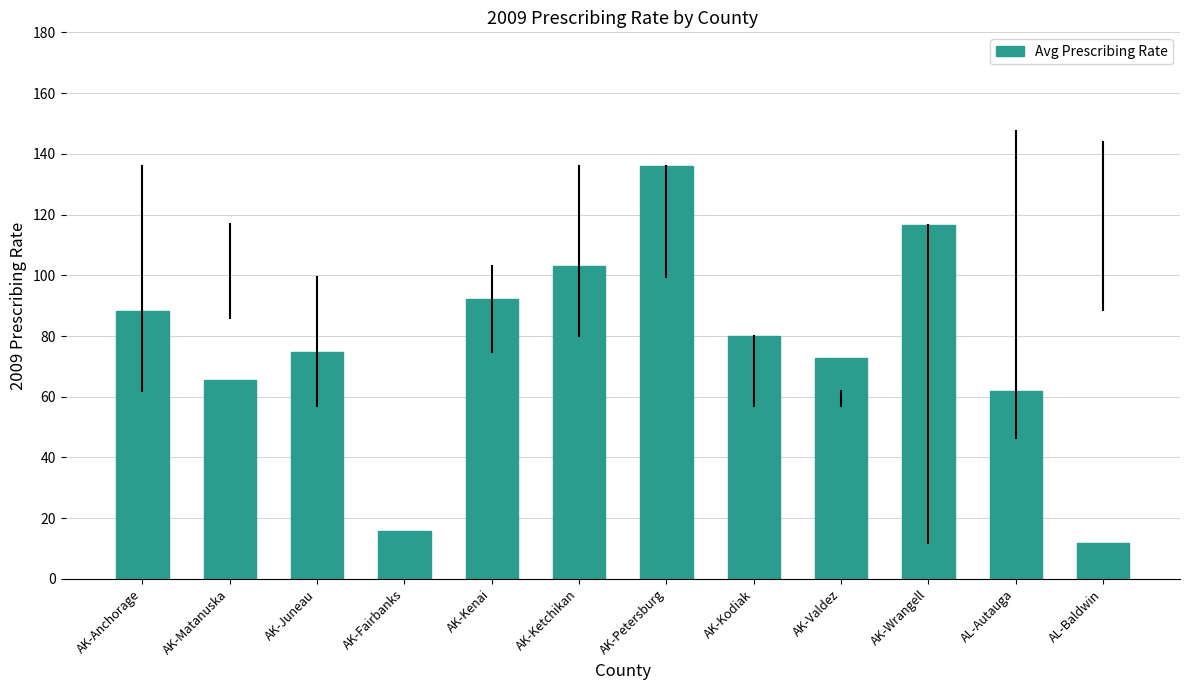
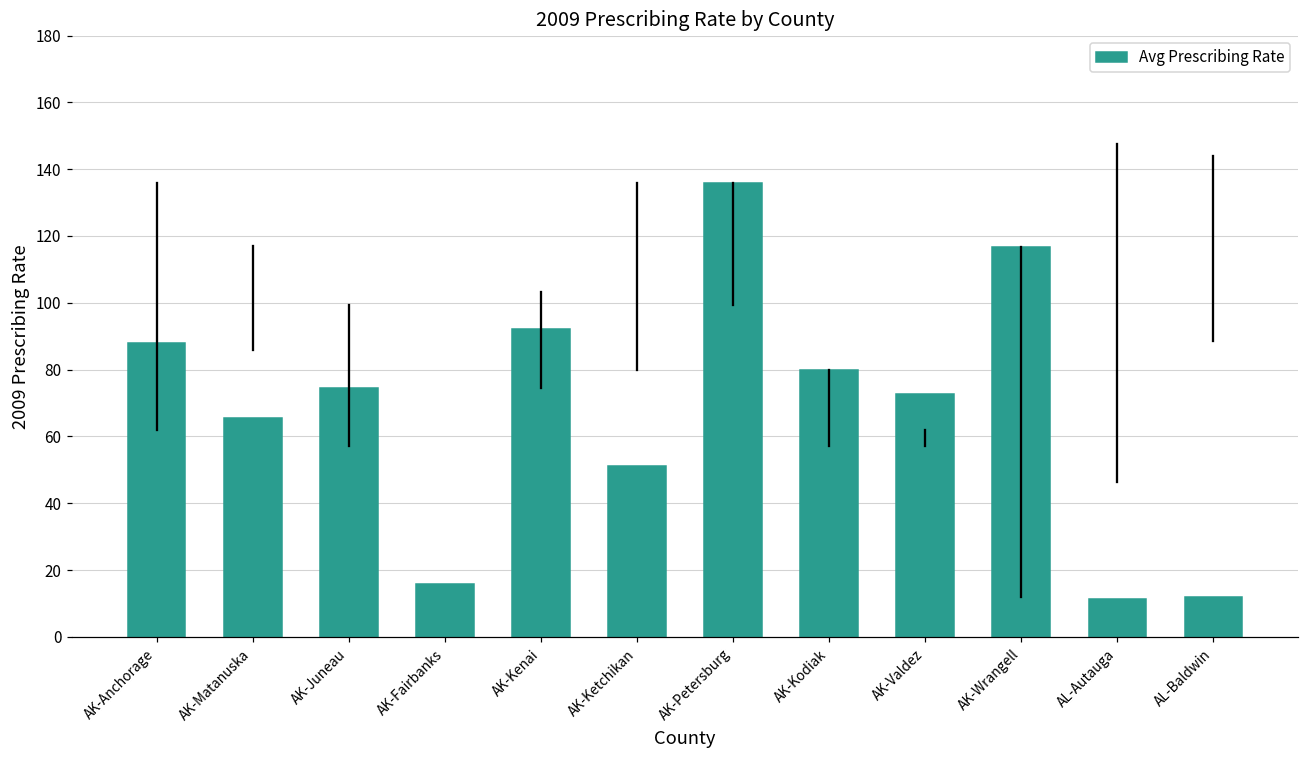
  {
    "Avg Prescribing Rate": {
      "AK-Anchorage": 88,
      "AK-Matanuska": 65,
      "AK-Juneau": 75,
      "AK-Fairbanks": 16,
      "AK-Kenai": 92,
-     "AK-Ketchikan": 103,
+     "AK-Ketchikan": 51,
      "AK-Petersburg": 136,
      "AK-Kodiak": 80,
      "AK-Valdez": 73,
      "AK-Wrangell": 117,
-     "AL-Autauga": 62,
+     "AL-Autauga": 11,
      "AL-Baldwin": 12
    }
  }
